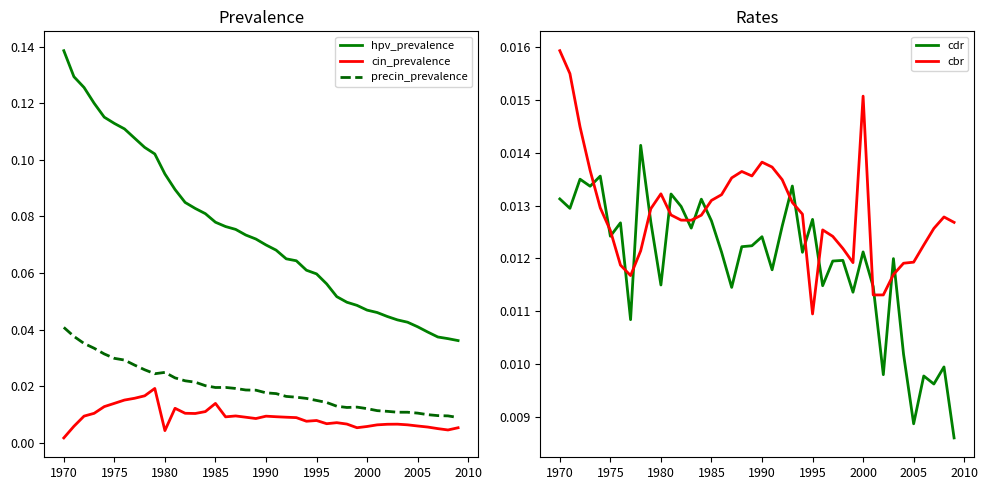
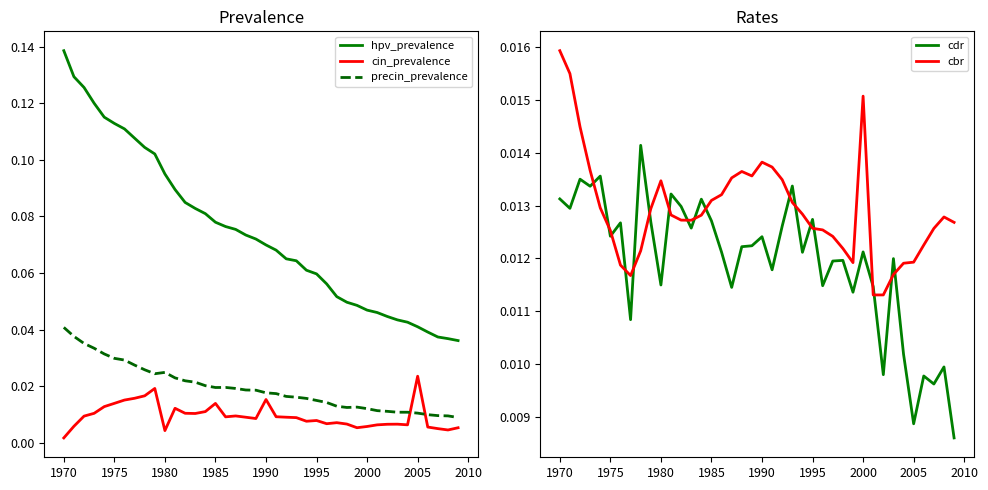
  {
    "Prevalence": {
      "cin_prevalence": {
        "1970": 0.002,
        "1975": 0.014,
        "1980": 0.004,
        "1985": 0.014,
-       "1990": 0.009,
+       "1990": 0.015,
        "1995": 0.008,
        "2000": 0.006,
-       "2005": 0.006
+       "2005": 0.024
      }
    },
    "Rates": {
      "cdr": {
        "1970": 0.0131,
        "1975": 0.0124,
        "1980": 0.0115,
        "1985": 0.0127,
        "1990": 0.0124,
        "1995": 0.0127,
        "2000": 0.0121,
        "2005": 0.0089
      },
      "cbr": {
        "1970": 0.0159,
        "1975": 0.0125,
-       "1980": 0.0132,
+       "1980": 0.0135,
        "1985": 0.0131,
        "1990": 0.0138,
-       "1995": 0.0109,
+       "1995": 0.0126,
        "2000": 0.0151,
        "2005": 0.0119
      }
    }
  }
